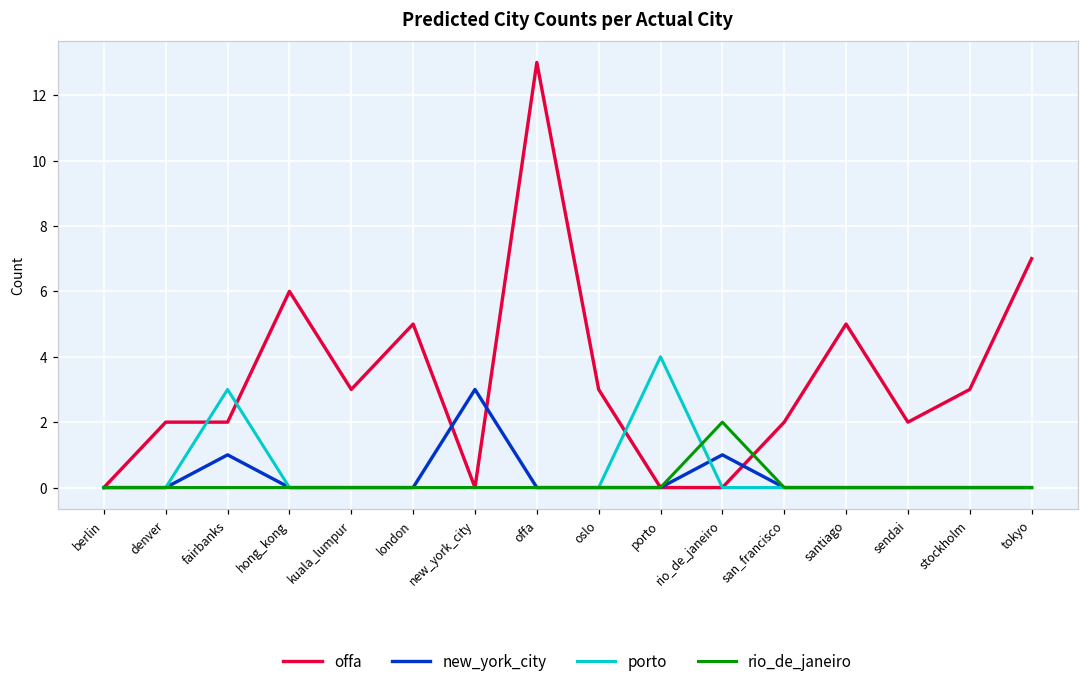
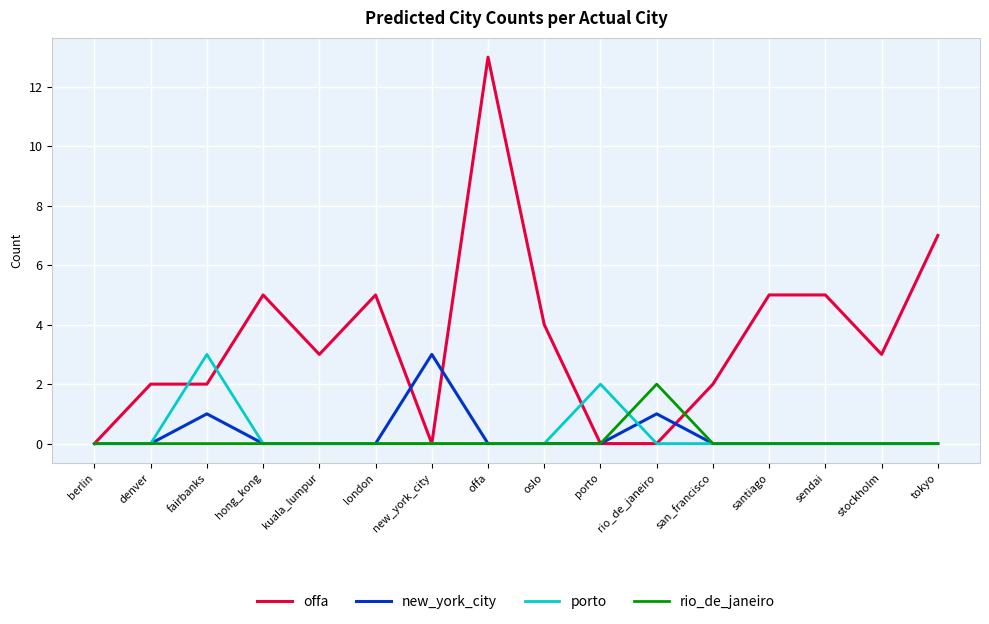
  {
    "offa": {
      "denver": 2,
      "fairbanks": 2,
-     "hong_kong": 6,
+     "hong_kong": 5,
      "kuala_lumpur": 3,
      "london": 5,
      "offa": 13,
-     "oslo": 3,
+     "oslo": 4,
      "san_francisco": 2,
      "santiago": 5,
-     "sendai": 2,
+     "sendai": 5,
      "stockholm": 3,
      "tokyo": 7
    },
    "new_york_city": {
      "fairbanks": 1,
      "new_york_city": 3,
      "rio_de_janeiro": 1
    },
    "porto": {
      "fairbanks": 3,
-     "porto": 4
+     "porto": 2
    },
    "rio_de_janeiro": {
      "fairbanks": 0,
      "rio_de_janeiro": 2
    }
  }
